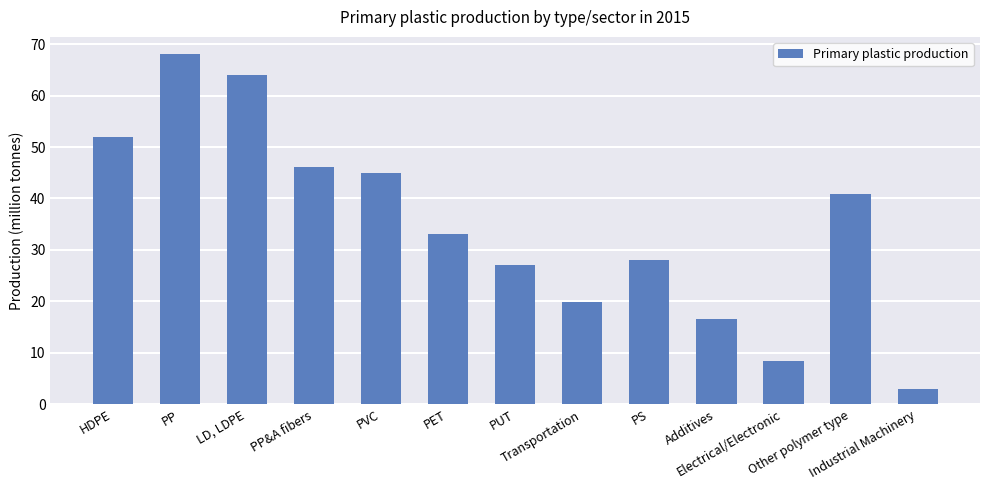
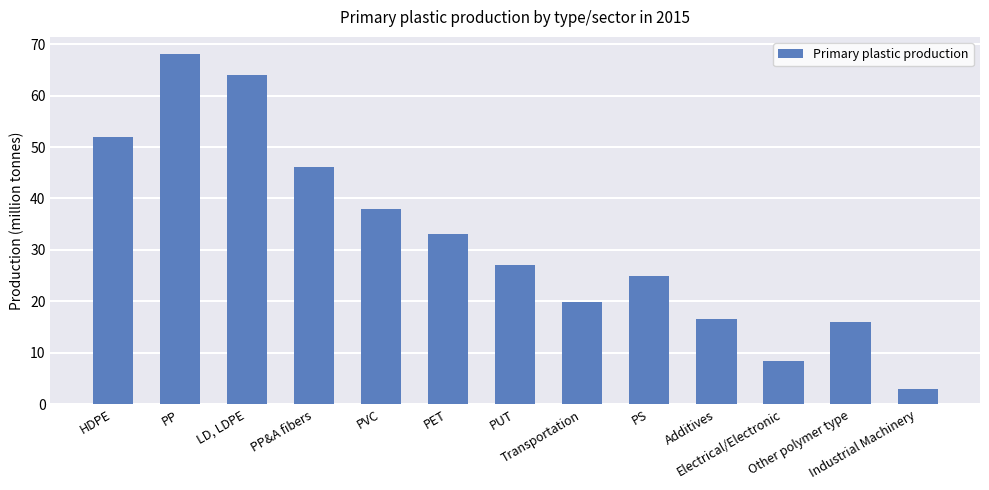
  {
    "HDPE": 52,
    "PP": 68,
    "LD, LDPE": 64,
    "PP&A fibers": 46,
-   "PVC": 45,
+   "PVC": 38,
    "PET": 33,
    "PUT": 27,
    "Transportation": 20,
-   "PS": 28,
+   "PS": 25,
    "Additives": 17,
    "Electrical/Electronic": 8,
-   "Other polymer type": 41,
+   "Other polymer type": 16,
    "Industrial Machinery": 3
  }
